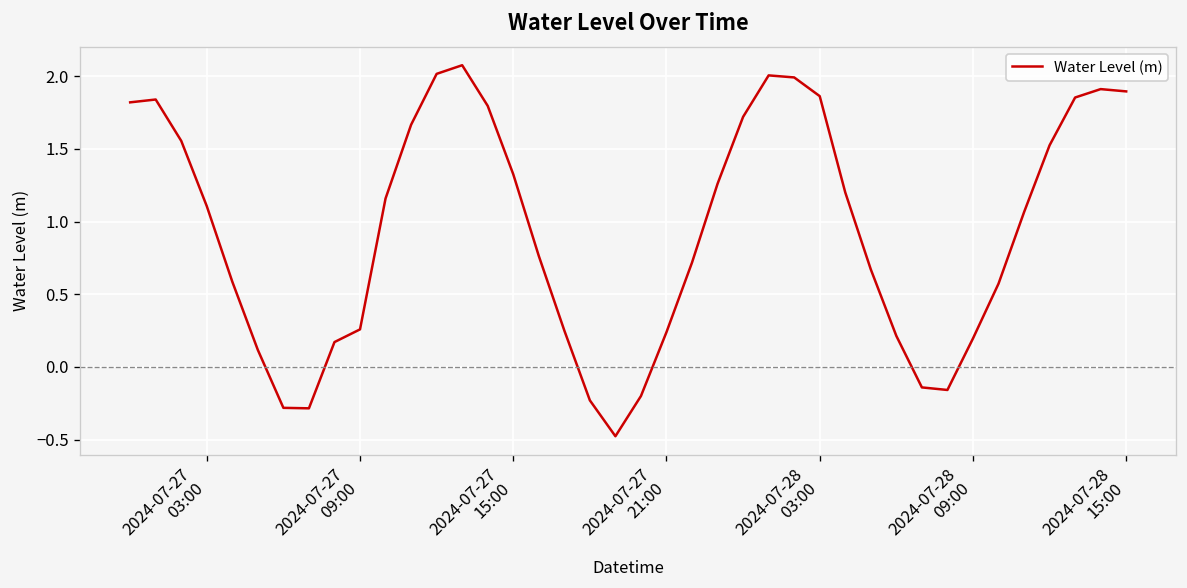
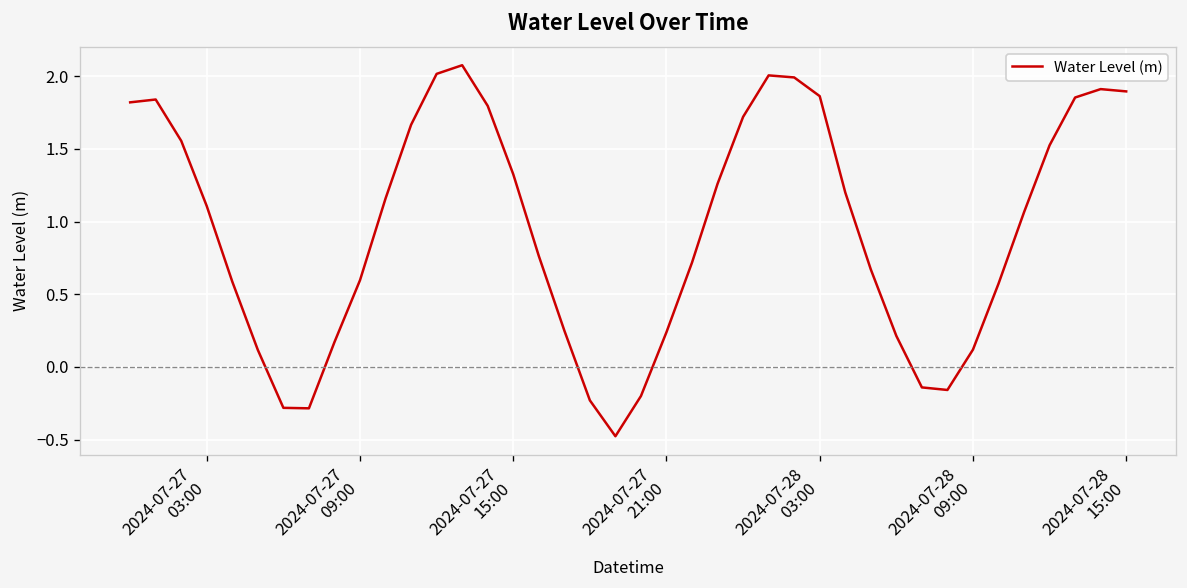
  {
    "2024-07-27 03:00": 1.11,
-   "2024-07-27 09:00": 0.26,
+   "2024-07-27 09:00": 0.60,
    "2024-07-27 15:00": 1.33,
    "2024-07-27 21:00": 0.24,
    "2024-07-28 03:00": 1.86,
-   "2024-07-28 09:00": 0.20,
+   "2024-07-28 09:00": 0.12,
    "2024-07-28 15:00": 1.90
  }
